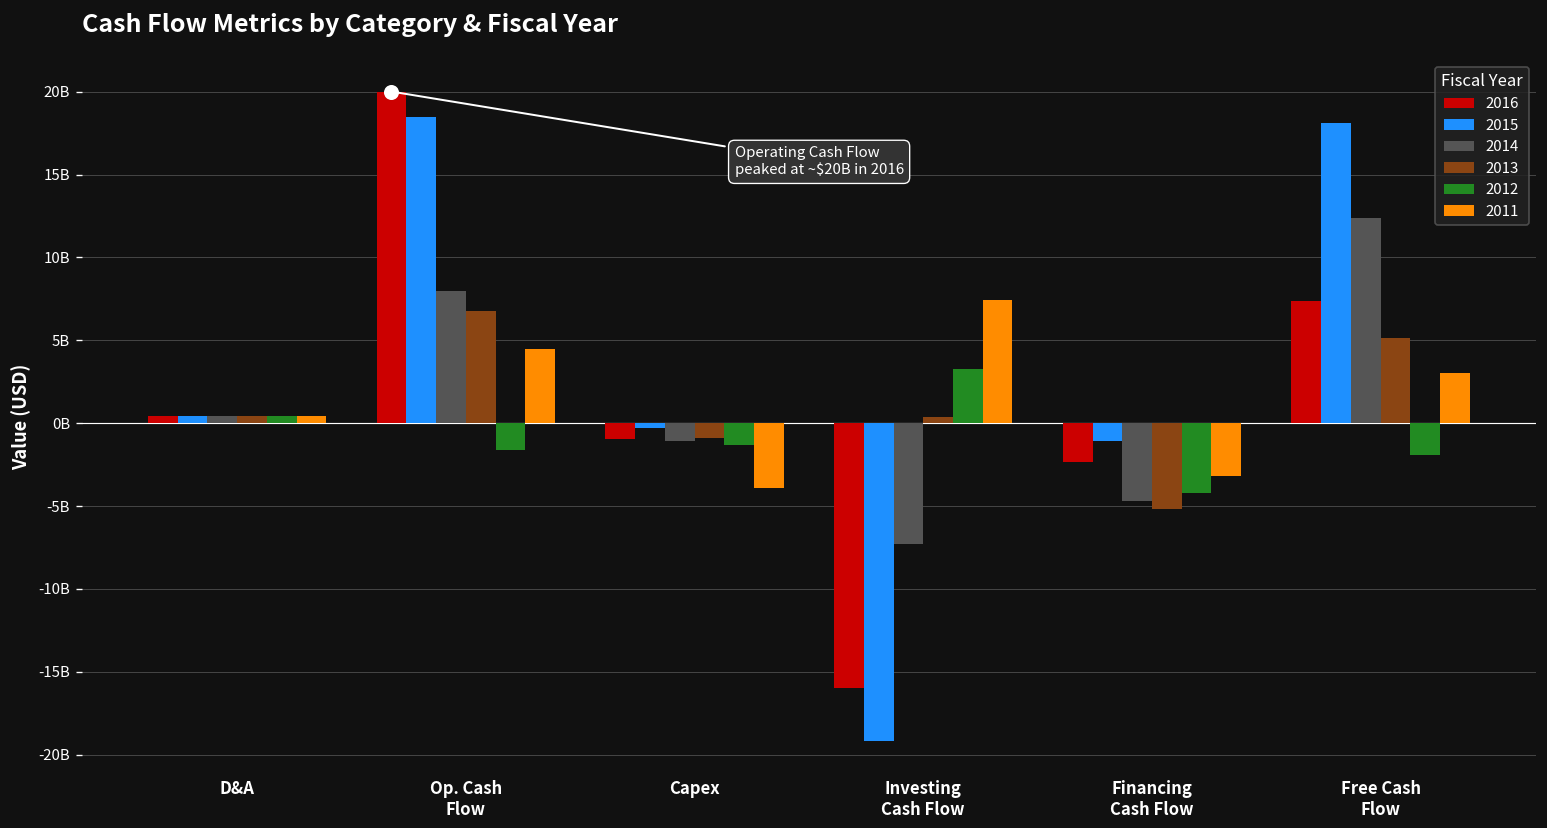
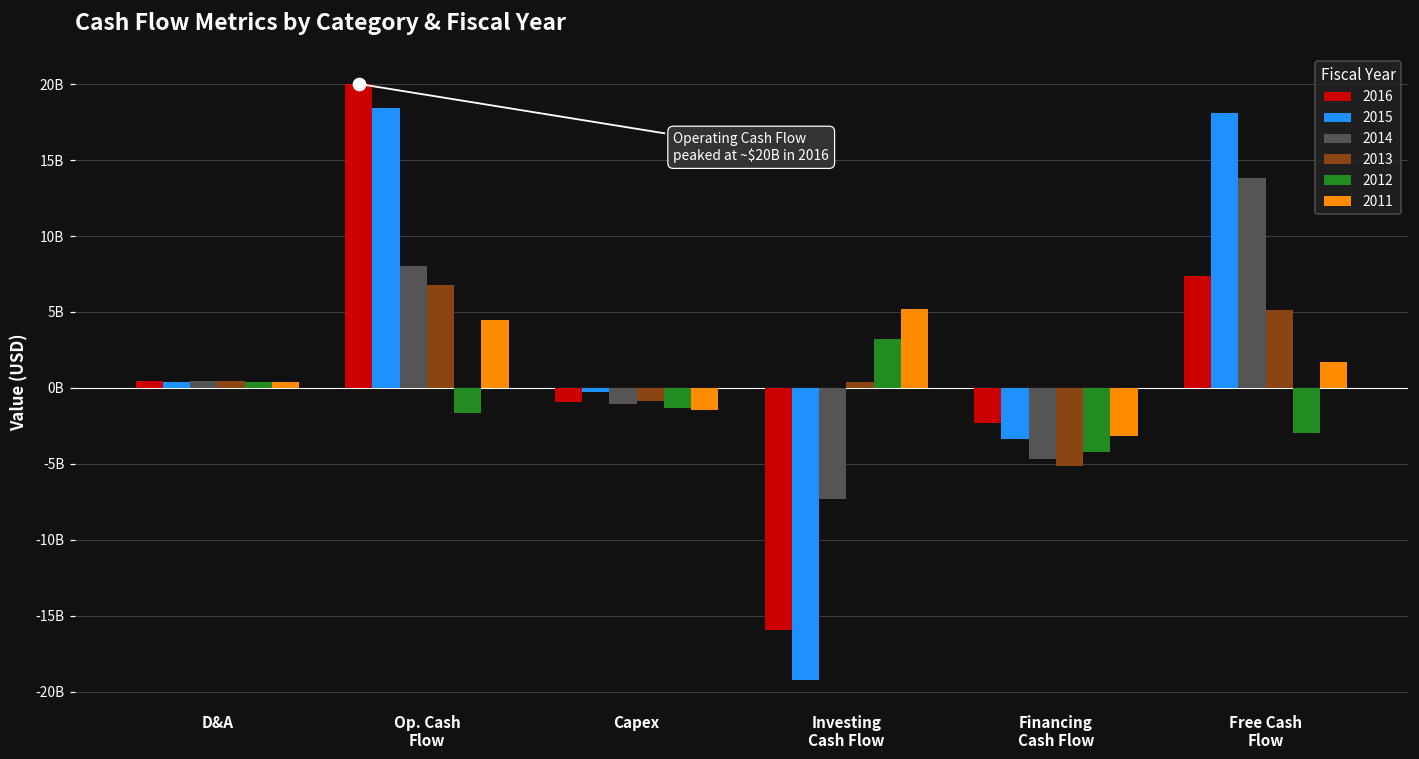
  {
    "2016": {
      "D&A": 400000000,
      "Op. Cash Flow": 20000000000,
      "Capex": -900000000,
      "Investing Cash Flow": -16000000000,
      "Financing Cash Flow": -2300000000,
      "Free Cash Flow": 7400000000
    },
    "2015": {
      "D&A": 400000000,
      "Capex": -300000000,
      "Investing Cash Flow": -19200000000,
-     "Financing Cash Flow": -1100000000,
+     "Financing Cash Flow": -3400000000,
      "Free Cash Flow": 18100000000
    },
    "2014": {
      "D&A": 400000000,
      "Op. Cash Flow": 8000000000,
      "Capex": -1100000000,
      "Investing Cash Flow": -7300000000,
      "Financing Cash Flow": -4700000000,
-     "Free Cash Flow": 12400000000
+     "Free Cash Flow": 13800000000
    },
    "2013": {
      "D&A": 400000000,
      "Op. Cash Flow": 6800000000,
      "Capex": -900000000,
      "Investing Cash Flow": 400000000,
      "Financing Cash Flow": -5200000000,
      "Free Cash Flow": 5100000000
    },
    "2012": {
      "D&A": 400000000,
      "Op. Cash Flow": -1600000000,
      "Capex": -1300000000,
      "Investing Cash Flow": 3300000000,
      "Financing Cash Flow": -4200000000,
-     "Free Cash Flow": -1900000000
+     "Free Cash Flow": -3000000000
    },
    "2011": {
      "D&A": 400000000,
      "Op. Cash Flow": 4500000000,
-     "Capex": -3900000000,
-     "Investing Cash Flow": 7500000000,
+     "Capex": -1500000000,
+     "Investing Cash Flow": 5200000000,
      "Financing Cash Flow": -3200000000,
-     "Free Cash Flow": 3000000000
+     "Free Cash Flow": 1700000000
    }
  }
